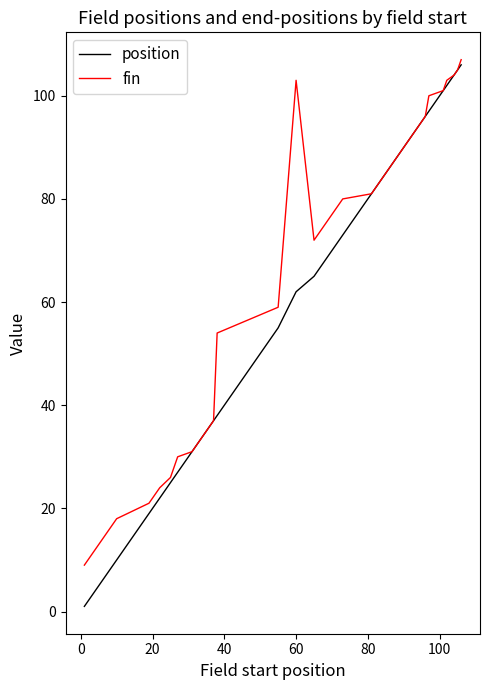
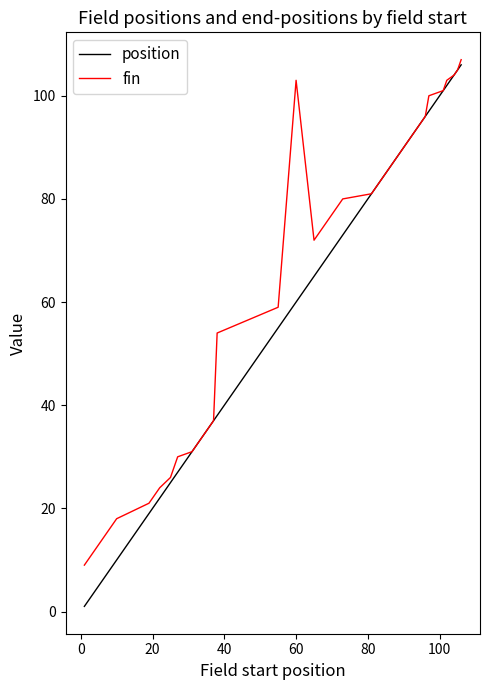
  {
    "position": {
-     "60": 62
+     "60": 60
    },
    "fin": {
      "60": 103
    }
  }
